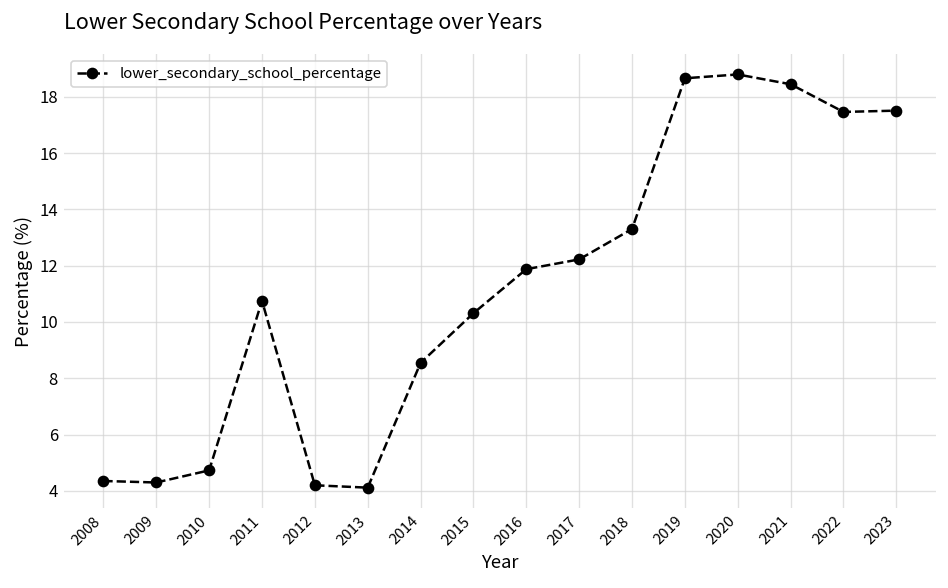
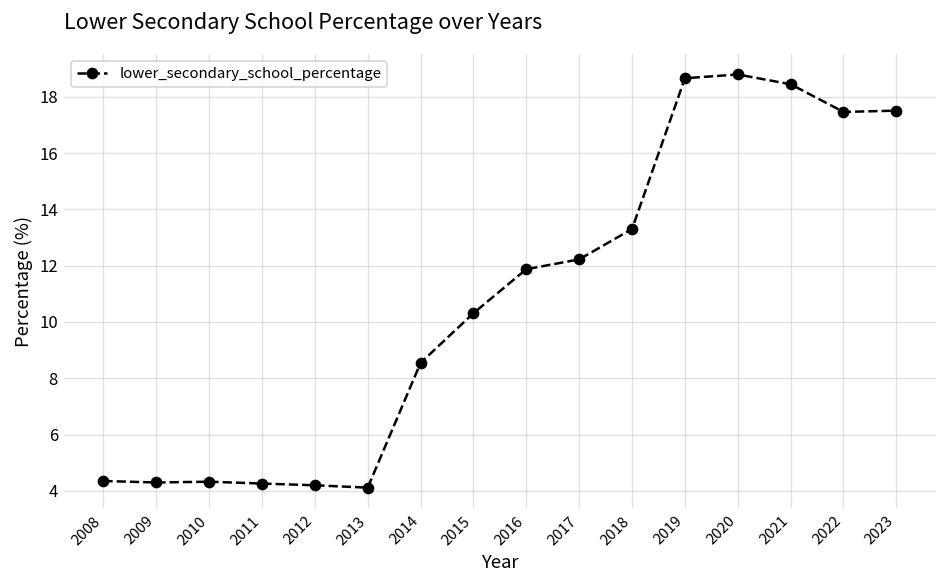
  {
    "2008": 4.4,
    "2009": 4.3,
-   "2010": 4.7,
-   "2011": 10.8,
+   "2010": 4.3,
+   "2011": 4.3,
    "2012": 4.2,
    "2013": 4.1,
    "2014": 8.5,
    "2015": 10.3,
    "2016": 11.9,
    "2017": 12.2,
    "2018": 13.3,
    "2019": 18.7,
    "2020": 18.8,
    "2021": 18.4,
    "2022": 17.5,
    "2023": 17.5
  }
